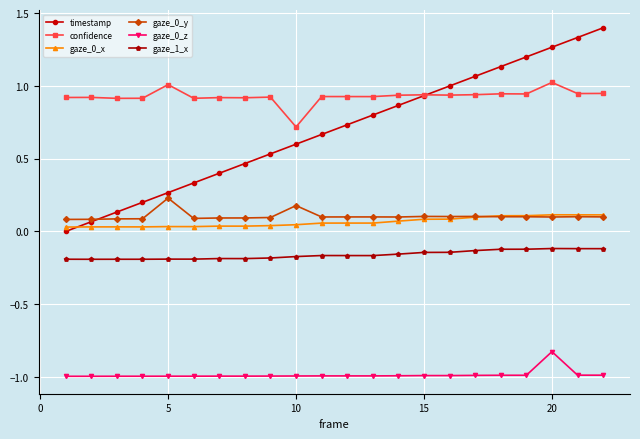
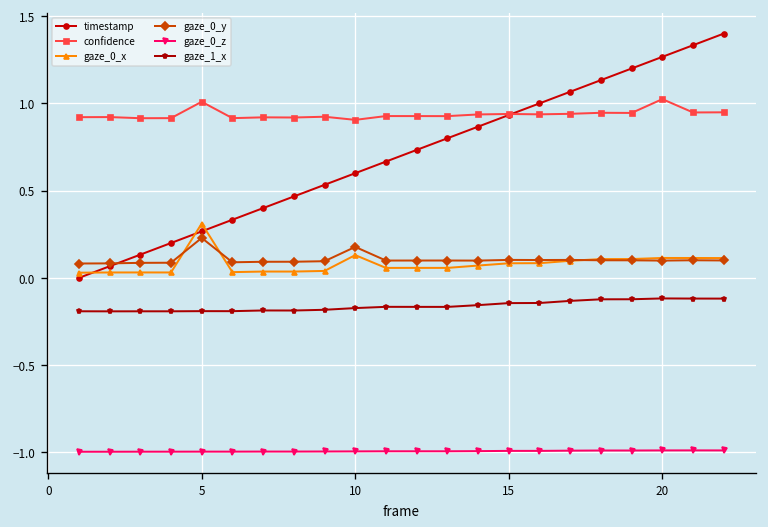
  {
    "confidence": {
      "5": 1.01,
-     "10": 0.72,
+     "10": 0.91,
      "20": 1.02
    },
    "gaze_0_x": {
-     "5": 0.03,
-     "10": 0.05,
+     "5": 0.31,
+     "10": 0.13,
      "15": 0.08
    },
    "gaze_0_y": {
      "5": 0.23,
      "10": 0.18,
      "15": 0.10
    },
    "gaze_0_z": {
      "5": -1.00,
      "10": -0.99,
      "15": -0.99,
-     "20": -0.83
+     "20": -0.99
    }
  }
